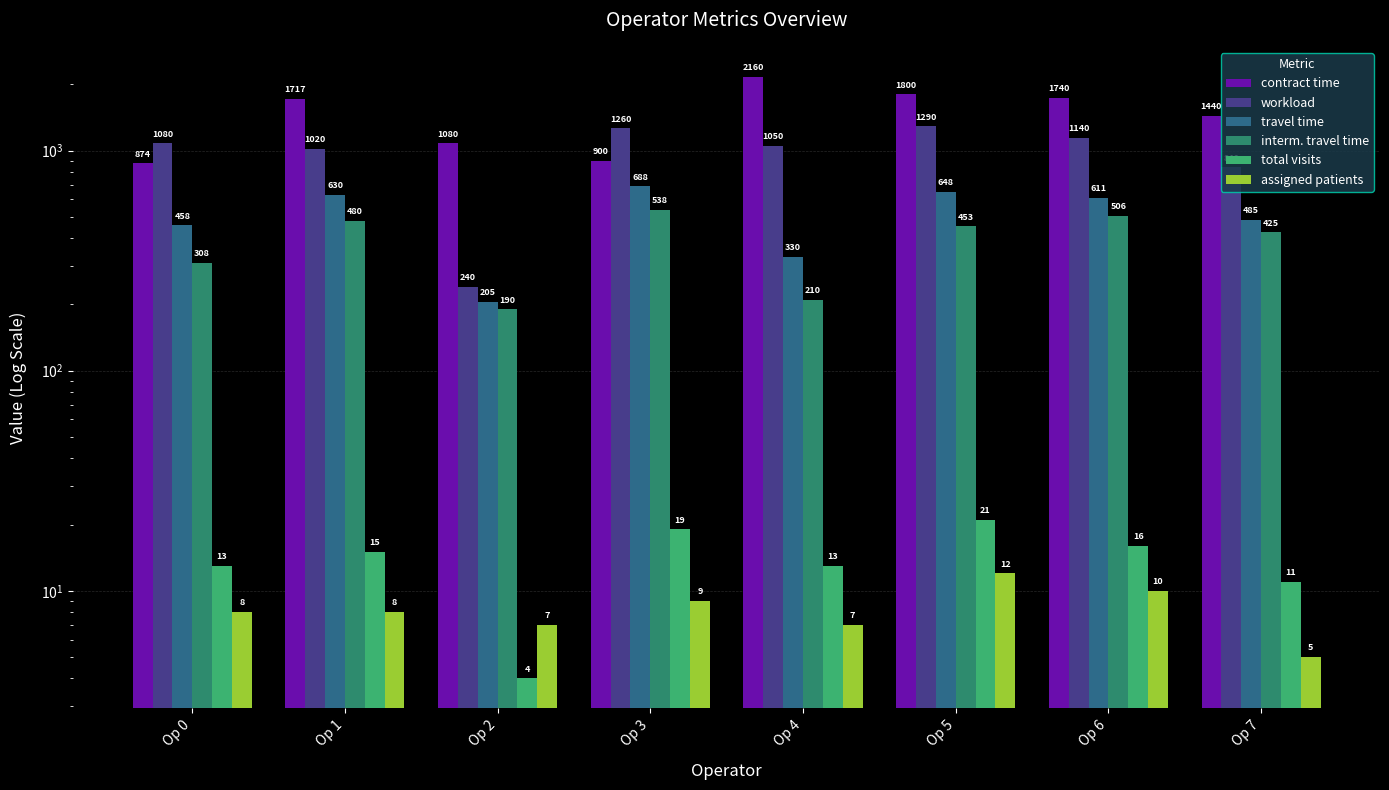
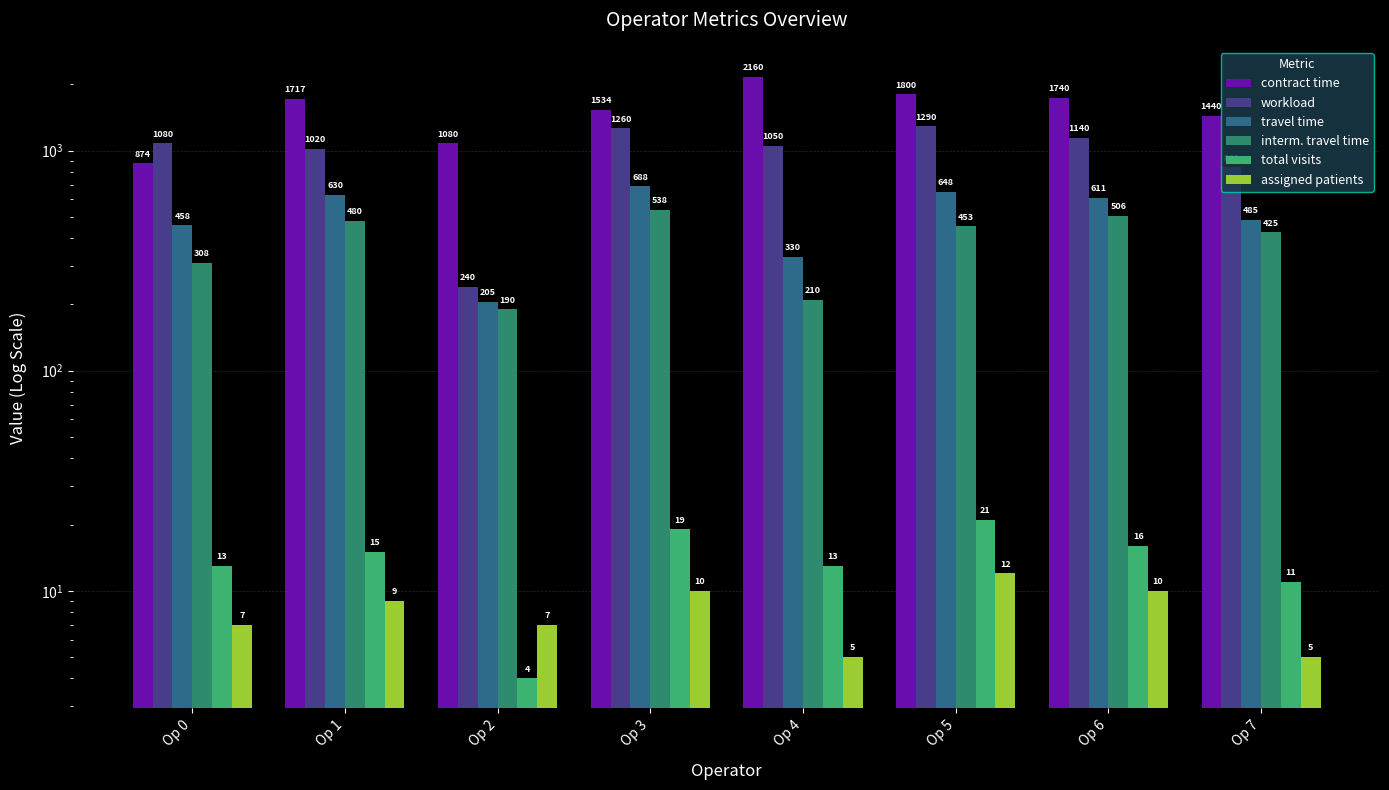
  {
    "contract time": {
      "Op 0": 874,
      "Op 1": 1717,
      "Op 2": 1080,
-     "Op 3": 900,
+     "Op 3": 1534,
      "Op 4": 2160,
      "Op 5": 1800,
      "Op 6": 1740
    },
    "assigned patients": {
-     "Op 0": 8,
-     "Op 1": 8,
+     "Op 0": 7,
+     "Op 1": 9,
      "Op 2": 7,
-     "Op 3": 9,
-     "Op 4": 7,
+     "Op 3": 10,
+     "Op 4": 5,
      "Op 5": 12,
      "Op 6": 10,
      "Op 7": 5
    }
  }
